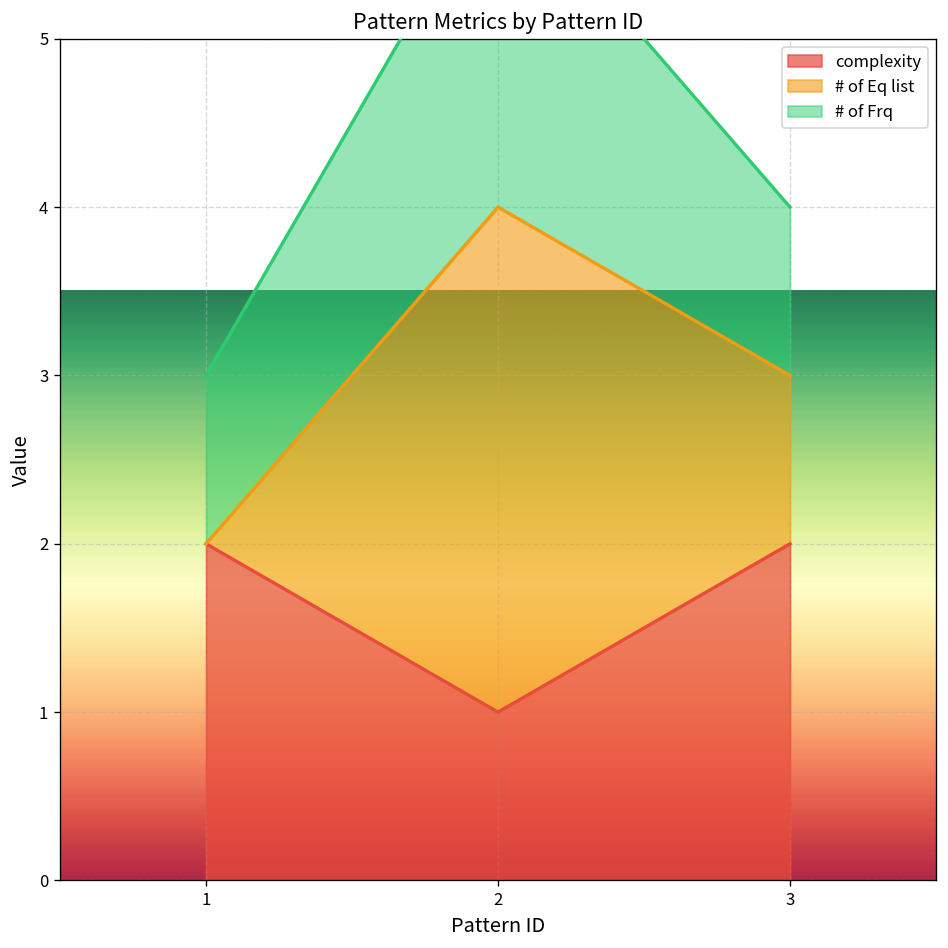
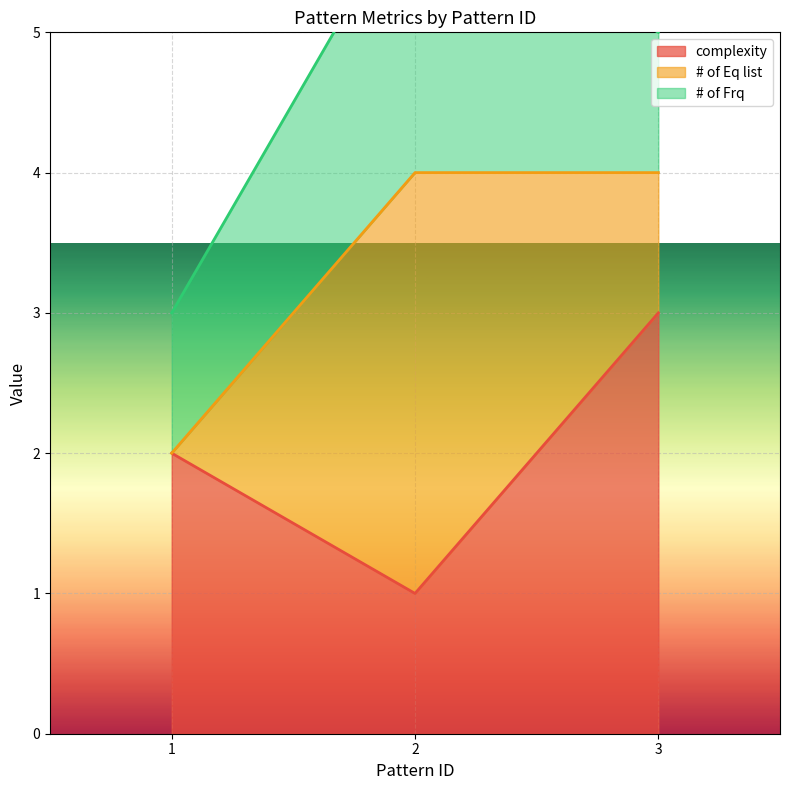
  {
    "complexity": {
      "2": 1,
-     "3": 2
+     "3": 3
    },
    "# of Eq list": {
      "2": 3,
      "3": 1
    },
    "# of Frq": {
      "1": 1,
      "3": 1
    }
  }
